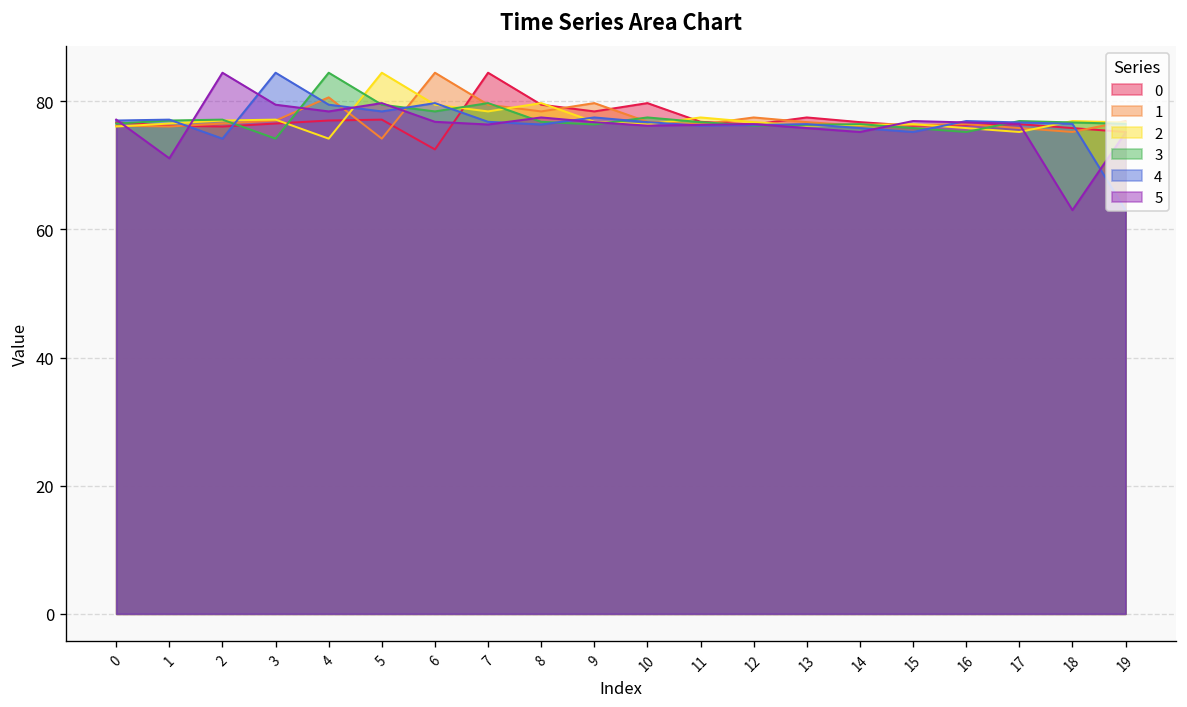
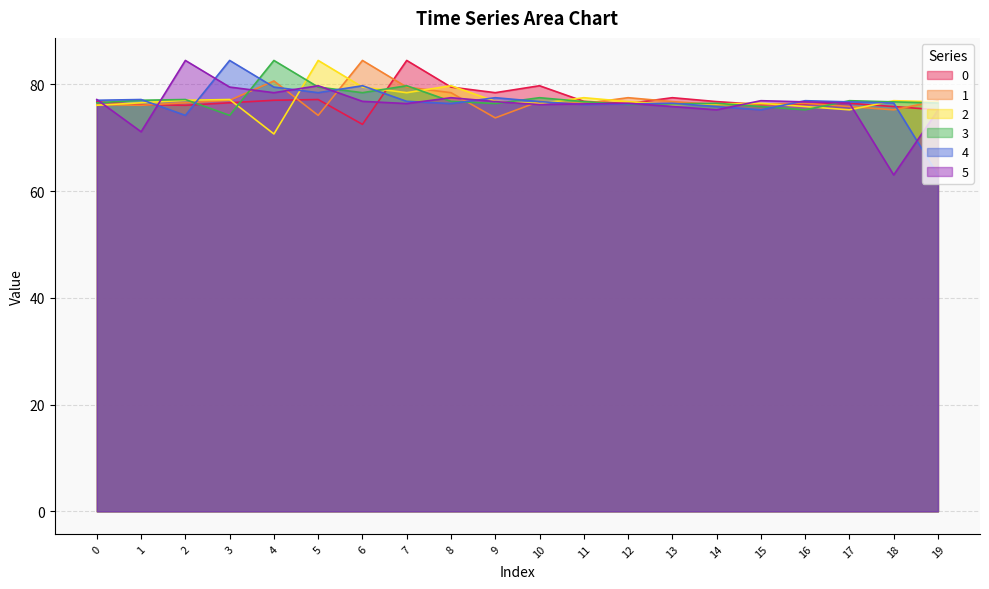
  {
    "0": {
      "4": 77,
      "5": 77,
      "6": 72,
      "7": 84,
      "9": 78,
      "10": 80,
      "13": 77,
      "18": 76
    },
    "1": {
      "4": 81,
      "5": 74,
      "6": 84,
      "8": 78,
-     "9": 80,
+     "9": 74,
      "12": 77,
      "17": 76,
      "18": 75
    },
    "2": {
-     "4": 74,
+     "4": 71,
      "5": 84,
      "7": 78,
      "11": 77,
      "16": 76,
      "17": 75
    },
    "3": {
      "3": 74,
      "4": 84,
      "6": 78,
      "10": 77,
      "16": 75
    },
    "4": {
      "2": 74,
      "3": 84,
      "4": 79,
      "5": 78,
      "9": 77,
      "15": 75
    },
    "5": {
      "1": 71,
      "2": 84,
      "3": 79,
      "4": 78,
      "6": 77,
      "8": 77,
      "14": 75,
      "15": 77,
      "18": 63
    }
  }
